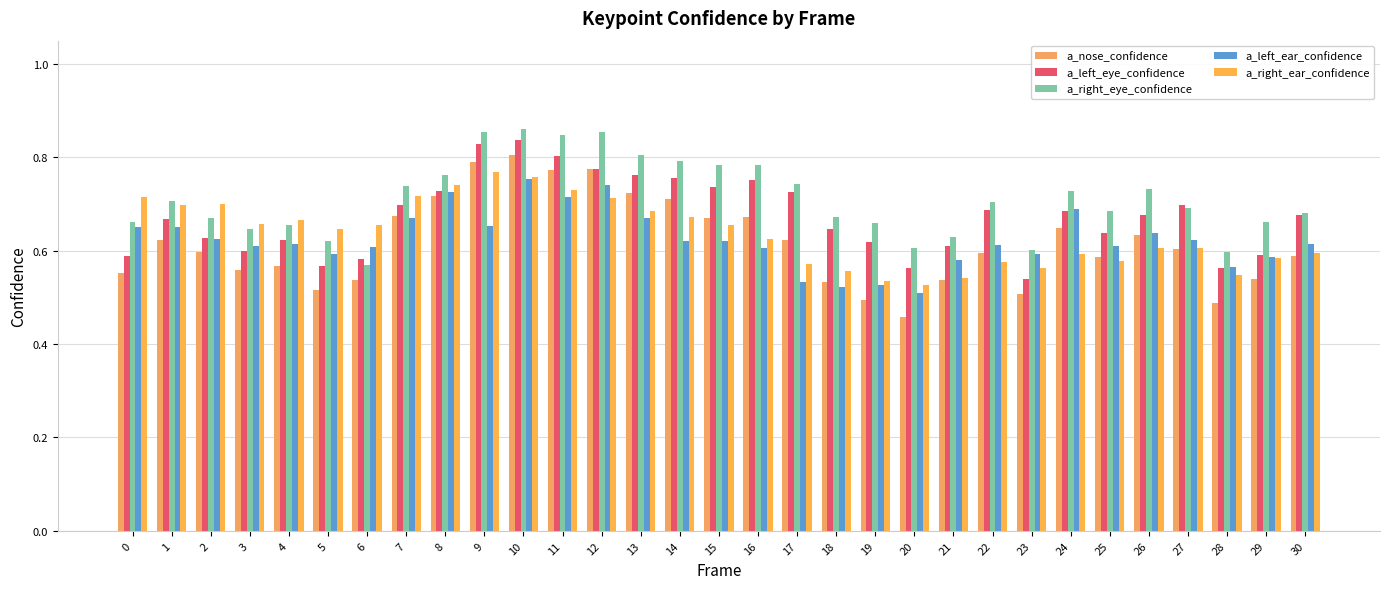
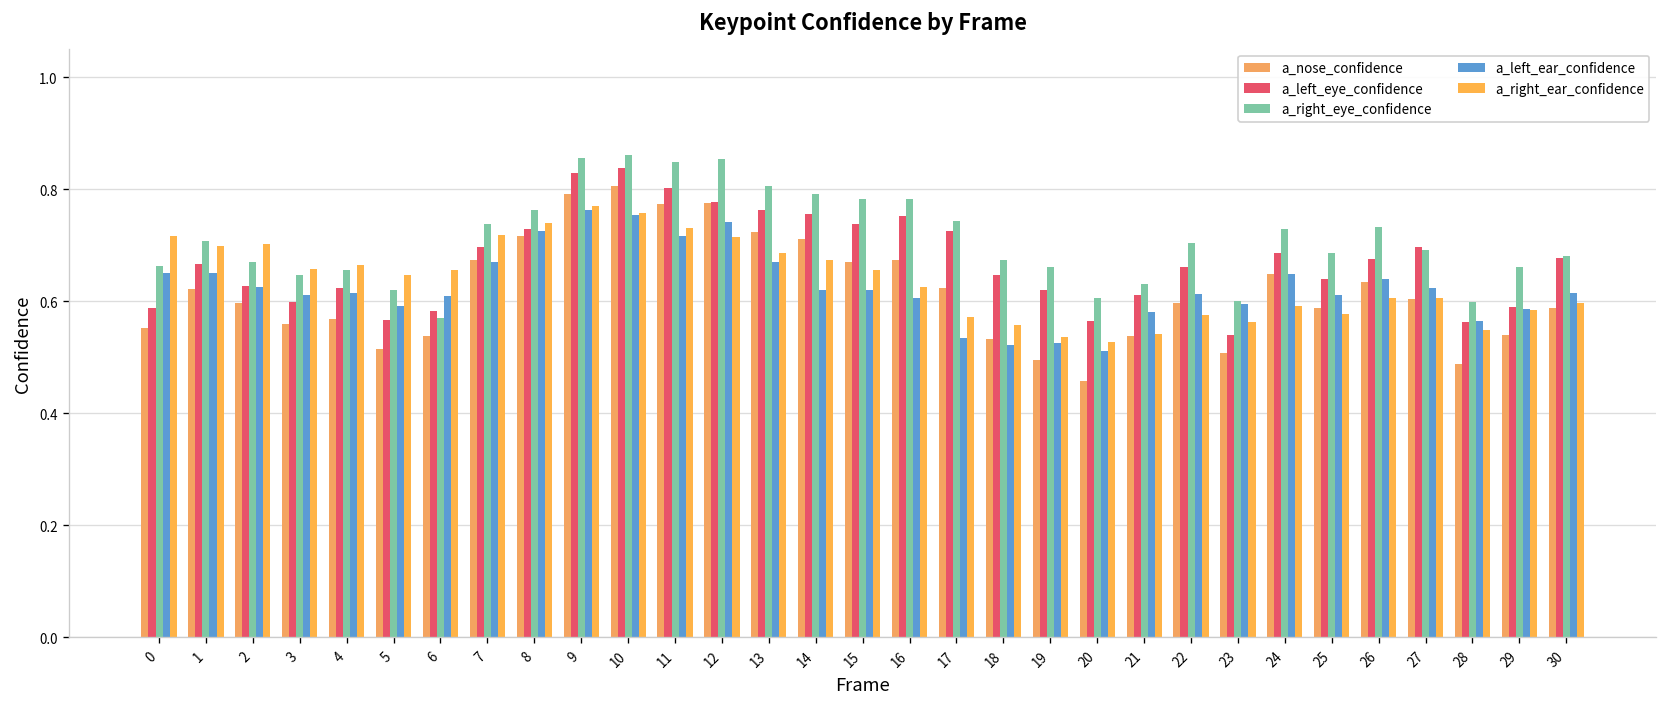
  {
    "a_left_eye_confidence": {
      "0": 0.59,
      "1": 0.67,
      "2": 0.63,
      "3": 0.60,
      "4": 0.62,
      "5": 0.57,
      "6": 0.58,
      "7": 0.70,
      "8": 0.73,
      "9": 0.83,
      "10": 0.84,
      "11": 0.80,
      "12": 0.78,
      "13": 0.76,
      "14": 0.76,
      "15": 0.74,
      "16": 0.75,
      "17": 0.73,
      "18": 0.65,
      "19": 0.62,
      "20": 0.56,
      "21": 0.61,
-     "22": 0.69,
+     "22": 0.66,
      "23": 0.54,
      "24": 0.69,
      "25": 0.64,
      "26": 0.68,
      "27": 0.70,
      "28": 0.56,
      "29": 0.59,
      "30": 0.68
    },
    "a_right_eye_confidence": {
      "0": 0.66,
      "1": 0.71,
      "2": 0.67,
      "3": 0.65,
      "4": 0.66,
      "5": 0.62,
      "6": 0.57,
      "7": 0.74,
      "8": 0.76,
      "9": 0.86,
      "10": 0.86,
      "11": 0.85,
      "12": 0.85,
      "13": 0.81,
      "14": 0.79,
      "15": 0.78,
      "16": 0.78,
      "17": 0.74,
      "18": 0.67,
      "19": 0.66,
      "20": 0.61,
      "21": 0.63,
      "22": 0.70,
      "23": 0.60,
      "24": 0.73,
      "25": 0.69,
      "26": 0.73,
      "27": 0.69,
      "28": 0.60,
      "29": 0.66,
      "30": 0.68
    },
    "a_left_ear_confidence": {
      "0": 0.65,
      "1": 0.65,
      "2": 0.63,
      "3": 0.61,
      "4": 0.62,
      "5": 0.59,
      "6": 0.61,
      "7": 0.67,
      "8": 0.73,
-     "9": 0.65,
+     "9": 0.76,
      "10": 0.75,
      "11": 0.72,
      "12": 0.74,
      "13": 0.67,
      "14": 0.62,
      "15": 0.62,
      "16": 0.61,
      "17": 0.53,
      "18": 0.52,
      "19": 0.53,
      "20": 0.51,
      "21": 0.58,
      "22": 0.61,
      "23": 0.59,
-     "24": 0.69,
+     "24": 0.65,
      "25": 0.61,
      "26": 0.64,
      "27": 0.62,
      "28": 0.57,
      "29": 0.59,
      "30": 0.61
    }
  }
